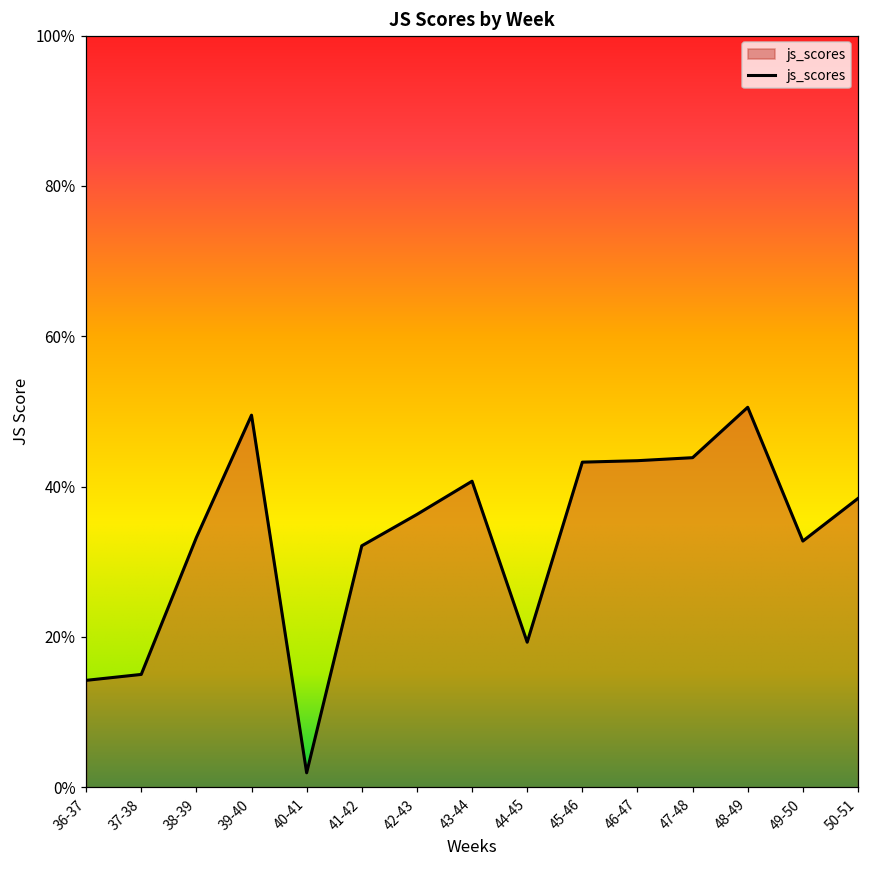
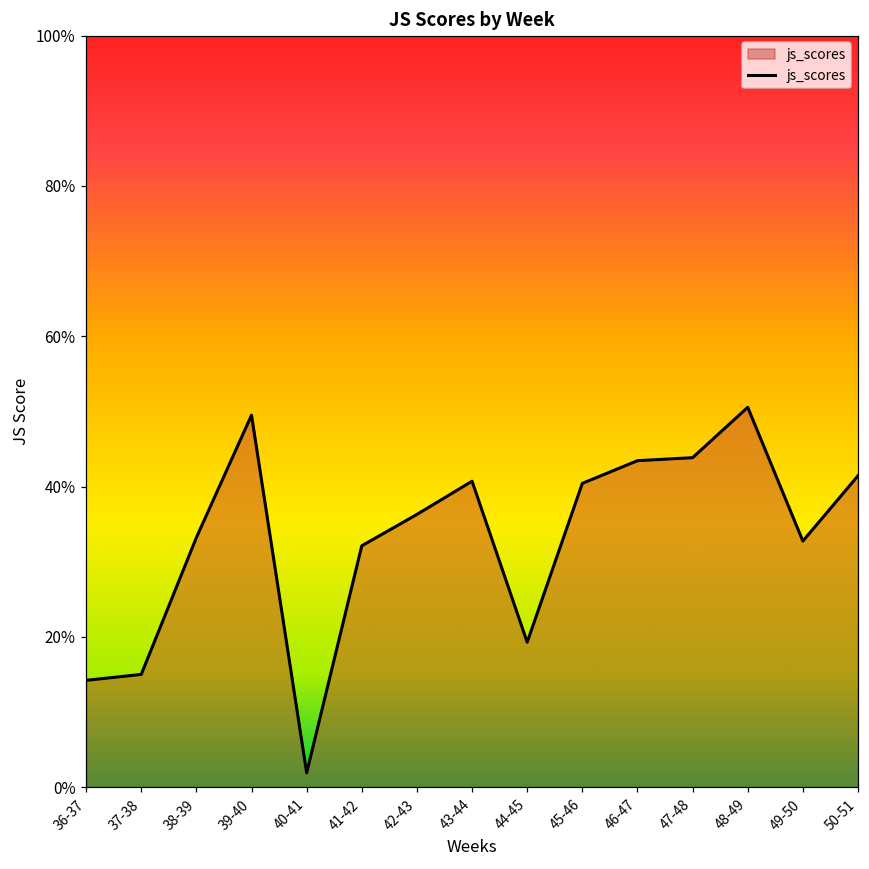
  {
    "36-37": "14%",
    "37-38": "15%",
    "38-39": "33%",
    "39-40": "49%",
    "40-41": "2%",
    "41-42": "32%",
    "42-43": "36%",
    "43-44": "41%",
    "44-45": "19%",
-   "45-46": "43%",
+   "45-46": "40%",
    "46-47": "43%",
    "47-48": "44%",
    "48-49": "51%",
    "49-50": "33%",
-   "50-51": "38%"
+   "50-51": "41%"
  }
